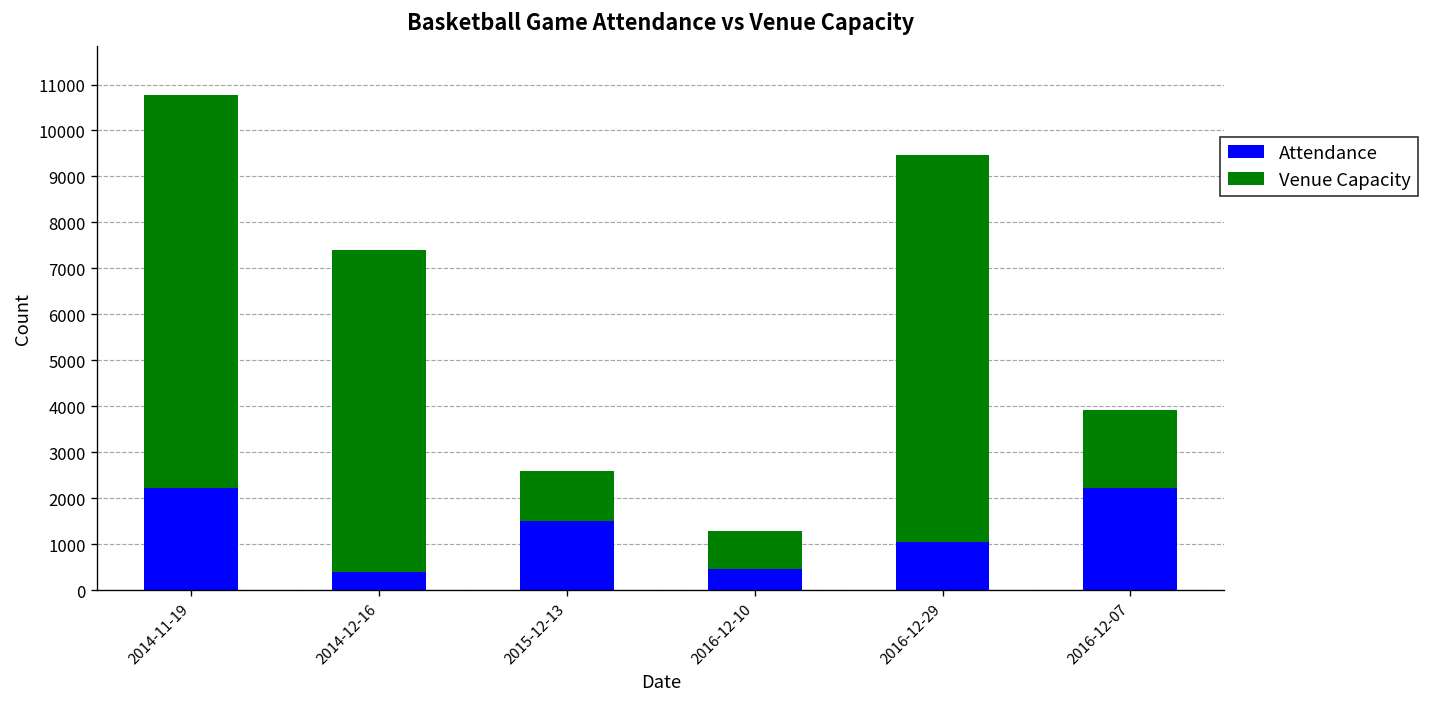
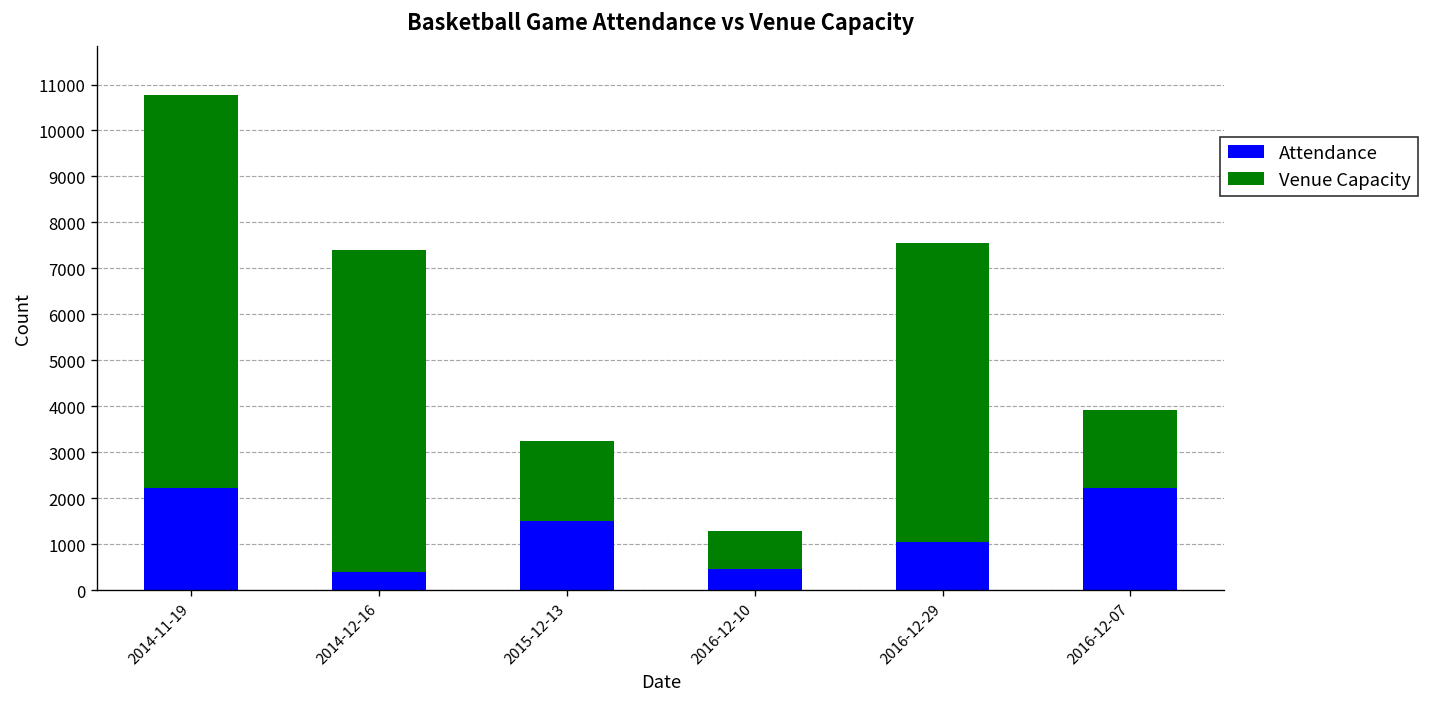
  {
    "Attendance": {
      "2014-11-19": 2200,
      "2014-12-16": 400,
      "2015-12-13": 1500,
      "2016-12-10": 500,
      "2016-12-29": 1100,
      "2016-12-07": 2200
    },
    "Venue Capacity": {
      "2014-11-19": 8500,
      "2014-12-16": 7000,
-     "2015-12-13": 1100,
+     "2015-12-13": 1800,
      "2016-12-10": 800,
-     "2016-12-29": 8400,
+     "2016-12-29": 6500,
      "2016-12-07": 1700
    }
  }
